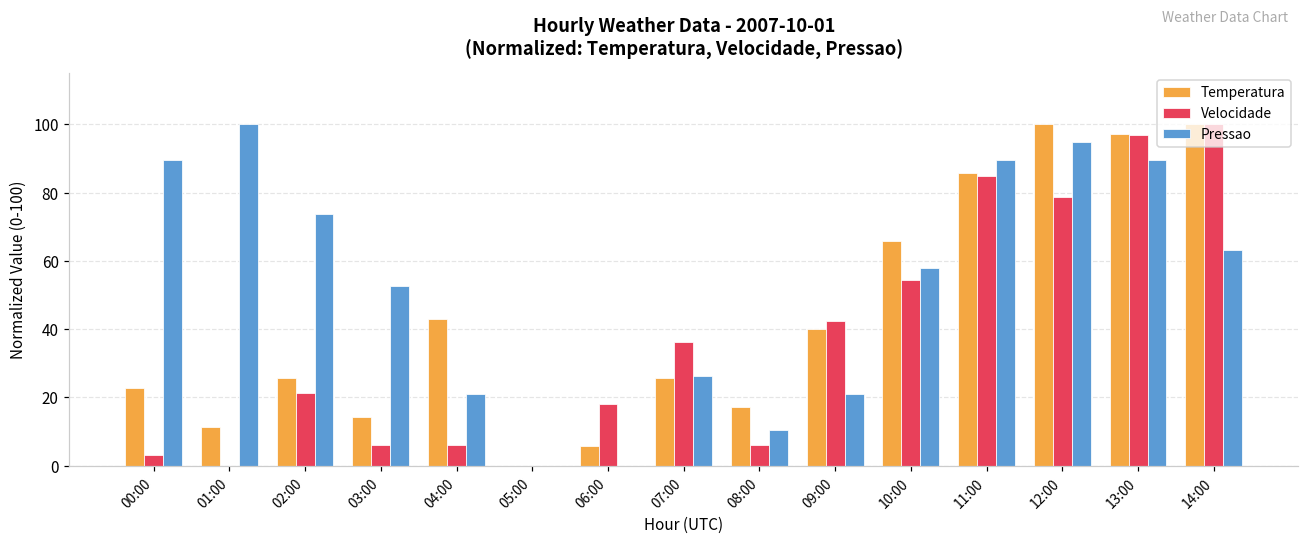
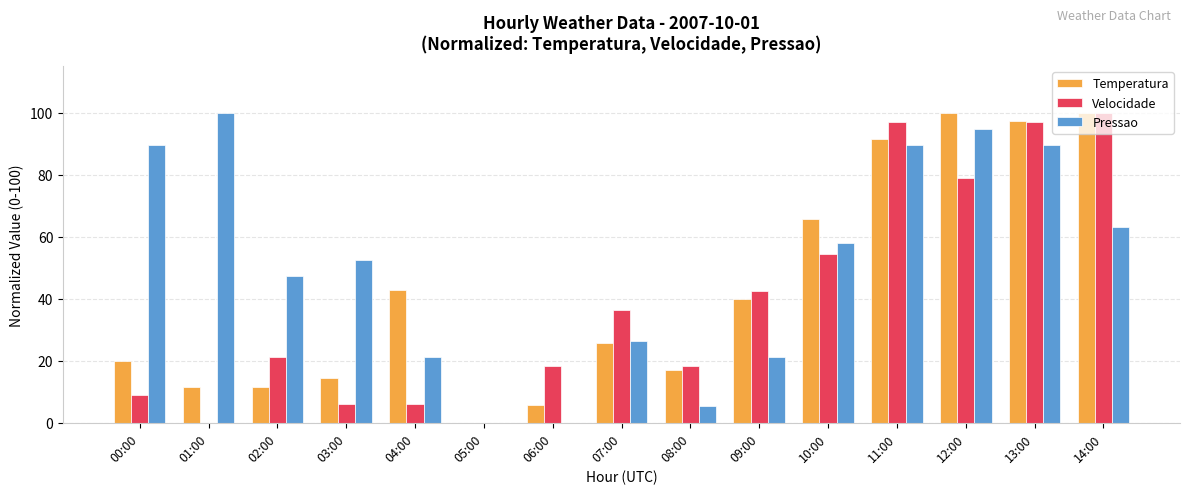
  {
    "Temperatura": {
-     "00:00": 23,
+     "00:00": 20,
      "01:00": 11,
-     "02:00": 26,
+     "02:00": 11,
      "03:00": 14,
      "04:00": 43,
      "05:00": 0,
      "06:00": 6,
      "07:00": 26,
      "08:00": 17,
      "09:00": 40,
      "10:00": 66,
-     "11:00": 86,
+     "11:00": 91,
      "12:00": 100,
      "13:00": 97
    },
    "Velocidade": {
-     "00:00": 3,
+     "00:00": 9,
      "01:00": 0,
      "02:00": 21,
      "03:00": 6,
      "04:00": 6,
      "05:00": 0,
      "06:00": 18,
      "07:00": 36,
-     "08:00": 6,
+     "08:00": 18,
      "09:00": 42,
      "10:00": 55,
-     "11:00": 85,
+     "11:00": 97,
      "12:00": 79,
      "13:00": 97
    },
    "Pressao": {
      "00:00": 89,
      "01:00": 100,
-     "02:00": 74,
+     "02:00": 47,
      "03:00": 53,
      "04:00": 21,
      "05:00": 0,
      "06:00": 0,
      "07:00": 26,
-     "08:00": 11,
+     "08:00": 5,
      "09:00": 21,
      "10:00": 58,
      "11:00": 89,
      "12:00": 95,
      "13:00": 89,
      "14:00": 63
    }
  }
